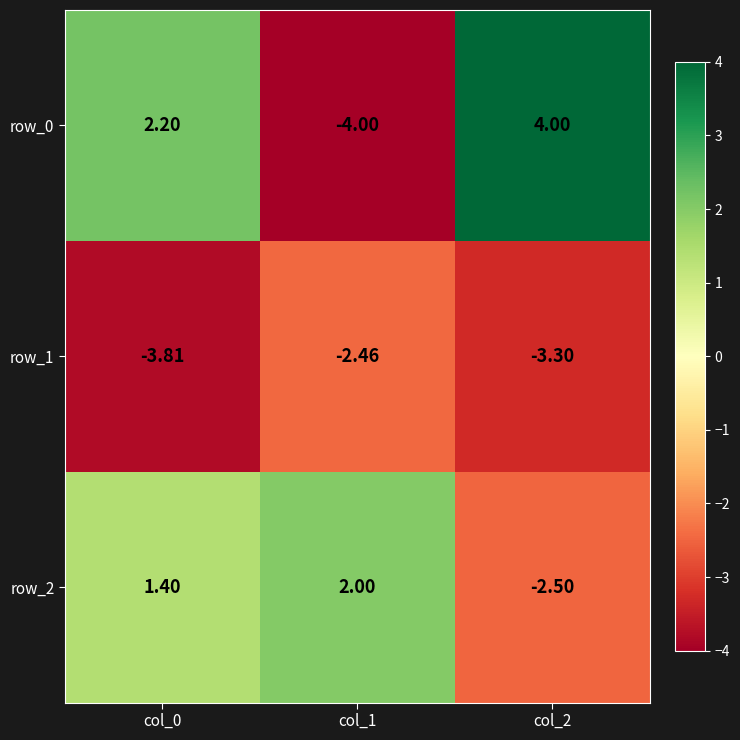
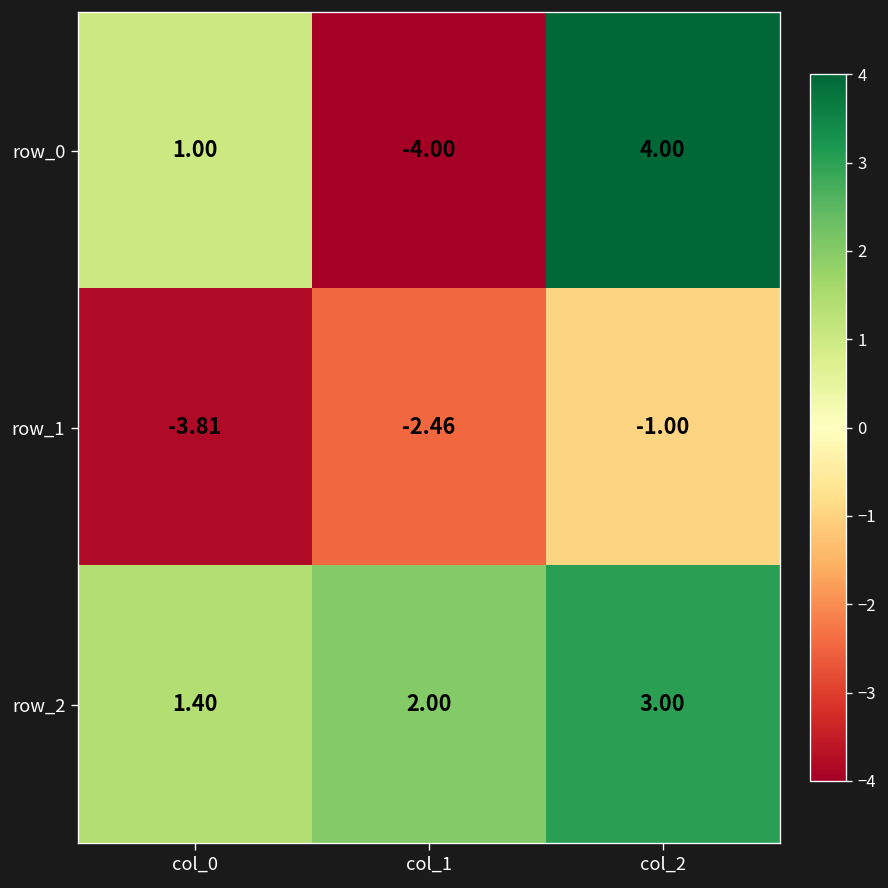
  {
    "row_0": {
-     "col_0": 2.20,
+     "col_0": 1.00,
      "col_1": -4.00,
      "col_2": 4.00
    },
    "row_1": {
      "col_0": -3.81,
      "col_1": -2.46,
-     "col_2": -3.30
+     "col_2": -1.00
    },
    "row_2": {
      "col_0": 1.40,
      "col_1": 2.00,
-     "col_2": -2.50
+     "col_2": 3.00
    }
  }
